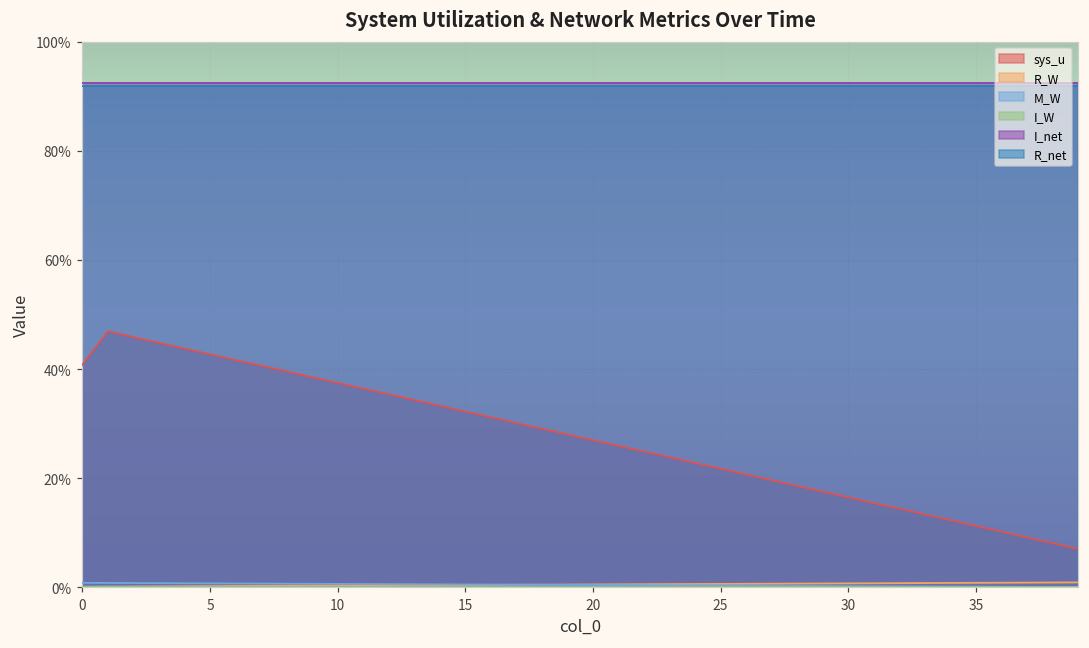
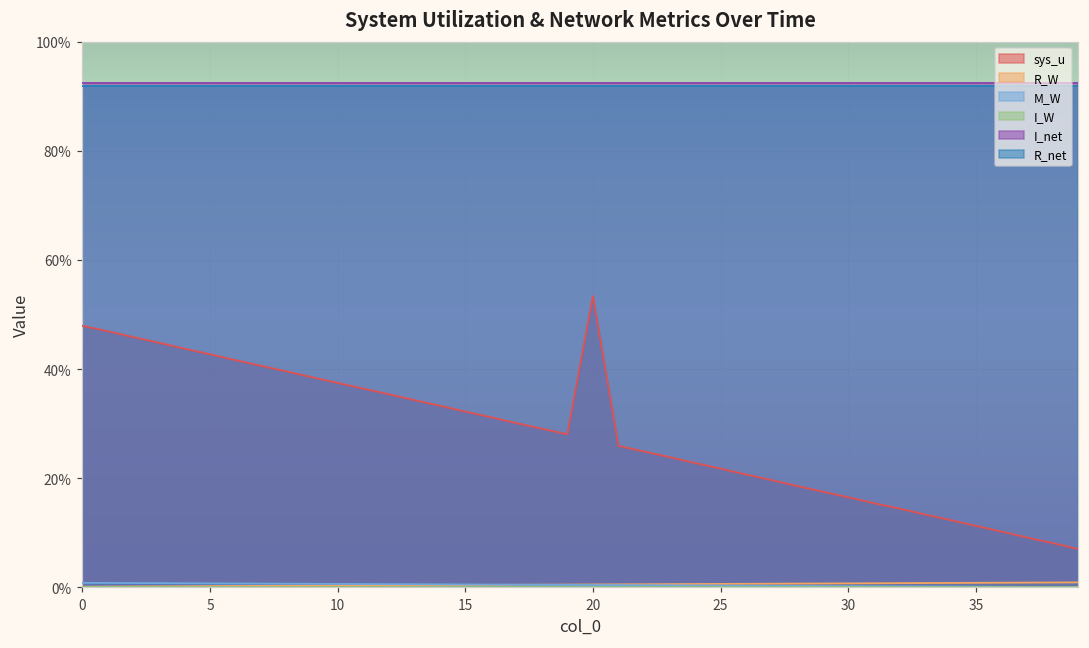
  {
    "sys_u": {
-     "0": "41%",
+     "0": "48%",
      "5": "43%",
      "10": "37%",
      "15": "32%",
-     "20": "27%",
+     "20": "53%",
      "25": "22%",
      "30": "16%",
      "35": "11%"
    },
    "R_W": {
      "35": "1%"
    },
    "M_W": {
      "0": "1%"
    },
    "I_net": {
      "0": "93%",
      "5": "93%",
      "10": "93%",
      "15": "93%",
      "20": "93%",
      "25": "93%",
      "30": "93%",
      "35": "93%"
    },
    "R_net": {
      "0": "92%",
      "5": "92%",
      "10": "92%",
      "15": "92%",
      "20": "92%",
      "25": "92%",
      "30": "92%",
      "35": "92%"
    }
  }
